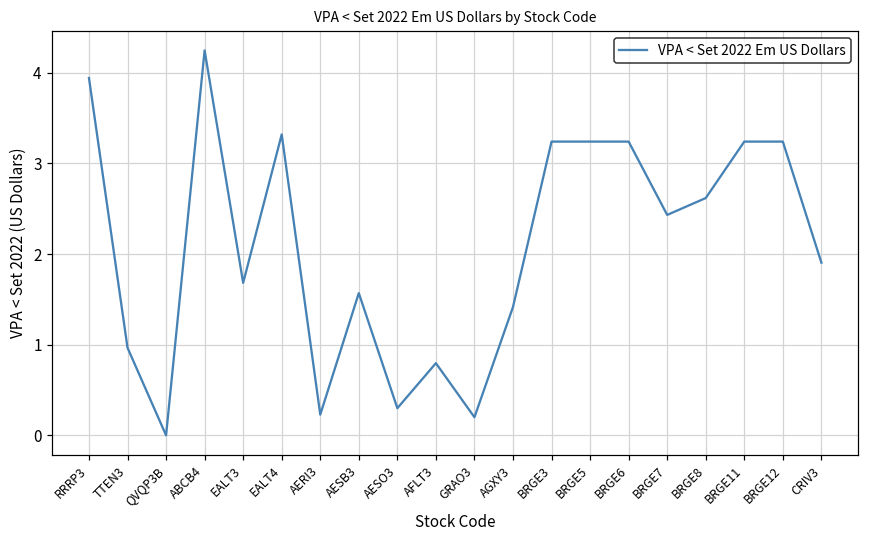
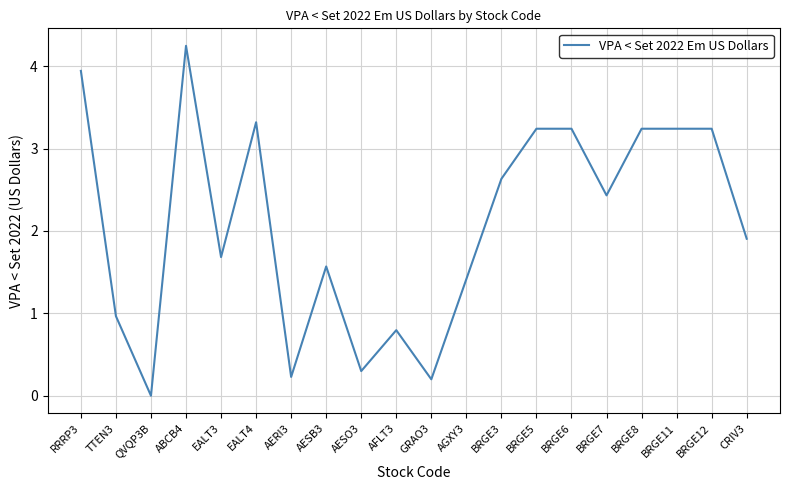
  {
    "RRRP3": 3.9,
    "TTEN3": 1.0,
    "QVQP3B": 0.0,
    "ABCB4": 4.2,
    "EALT3": 1.7,
    "EALT4": 3.3,
    "AERI3": 0.2,
    "AESB3": 1.6,
    "AESO3": 0.3,
    "AFLT3": 0.8,
    "GRAO3": 0.2,
    "AGXY3": 1.4,
-   "BRGE3": 3.2,
+   "BRGE3": 2.6,
    "BRGE5": 3.2,
    "BRGE6": 3.2,
    "BRGE7": 2.4,
-   "BRGE8": 2.6,
+   "BRGE8": 3.2,
    "BRGE11": 3.2,
    "BRGE12": 3.2,
    "CRIV3": 1.9
  }
